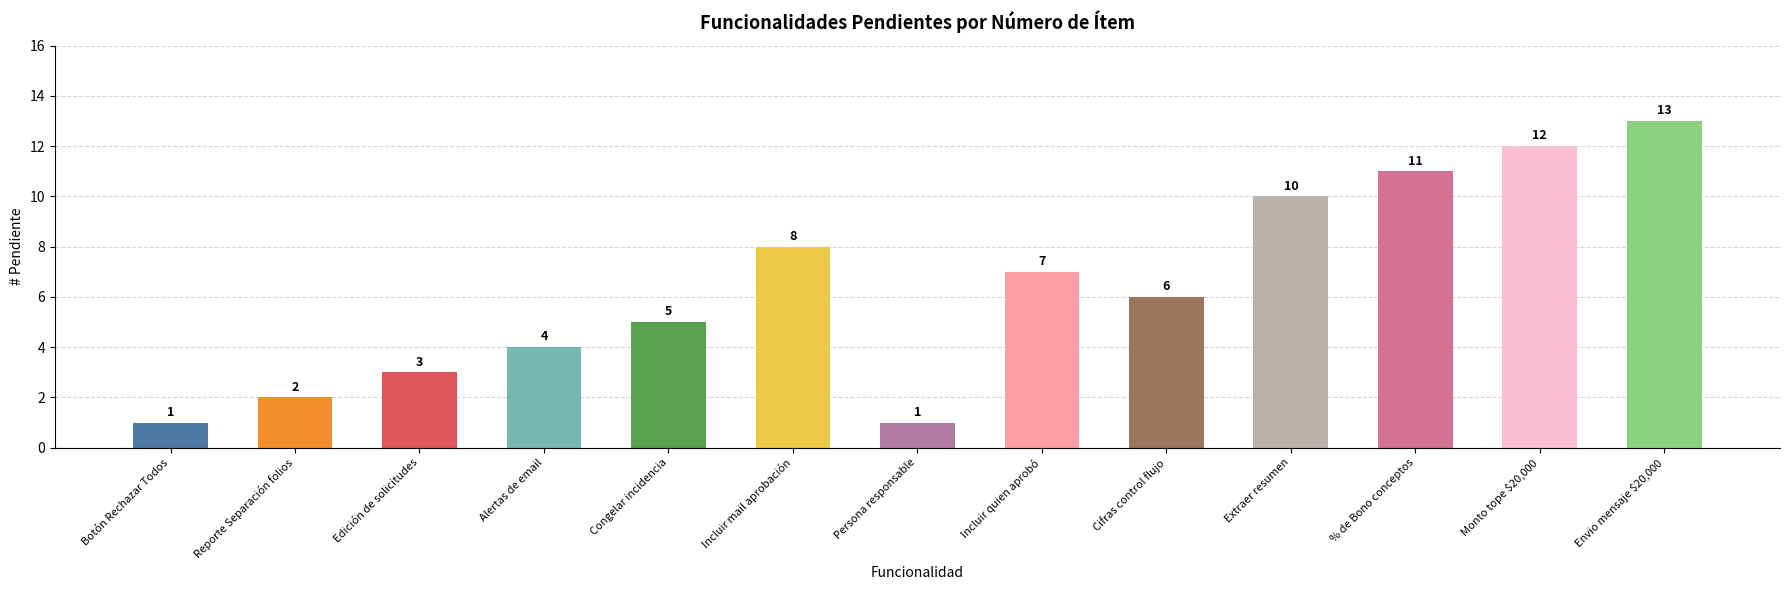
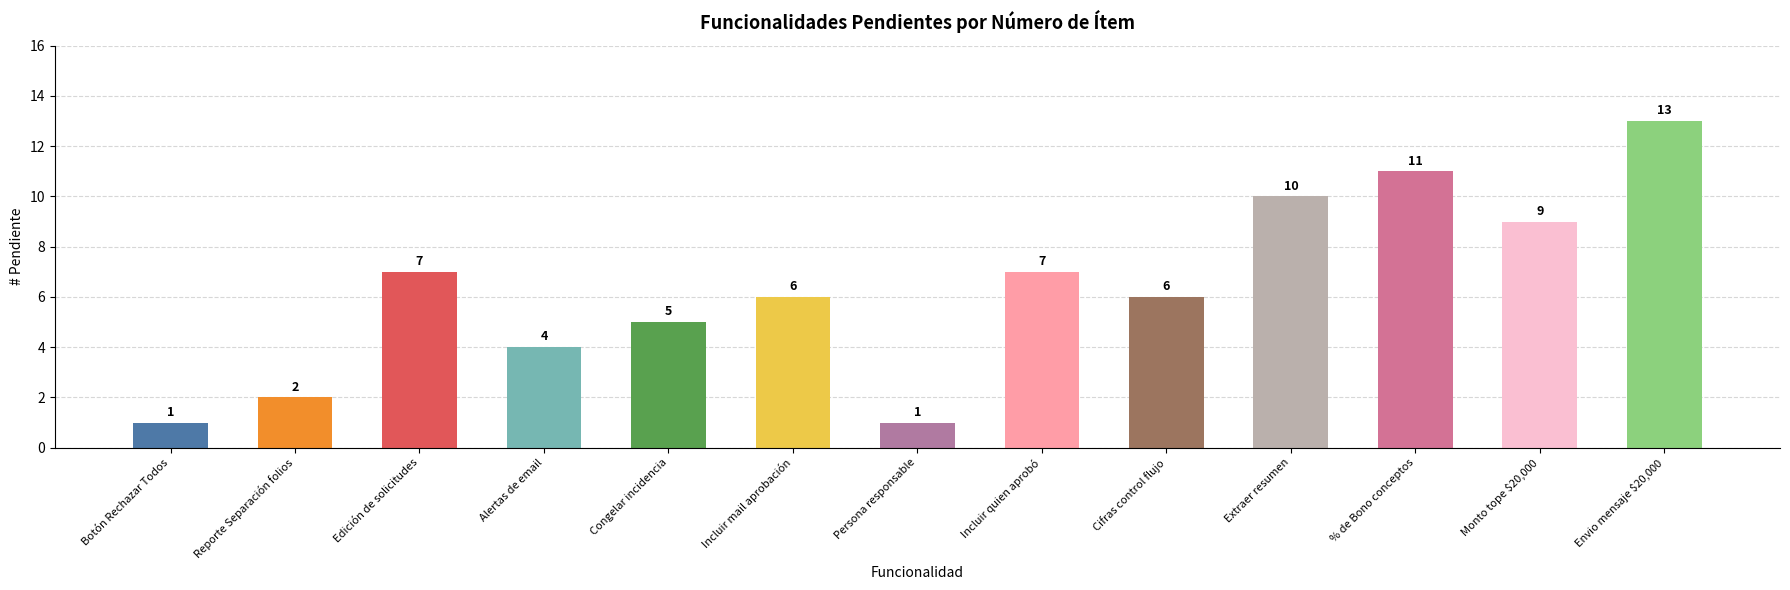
  {
    "Botón Rechazar Todos": 1,
    "Reporte Separación folios": 2,
-   "Edición de solicitudes": 3,
+   "Edición de solicitudes": 7,
    "Alertas de email": 4,
    "Congelar incidencia": 5,
-   "Incluir mail aprobación": 8,
+   "Incluir mail aprobación": 6,
    "Persona responsable": 1,
    "Incluir quien aprobó": 7,
    "Cifras control flujo": 6,
    "Extraer resumen": 10,
    "% de Bono conceptos": 11,
-   "Monto tope $20,000": 12,
+   "Monto tope $20,000": 9,
    "Envio mensaje $20,000": 13
  }
